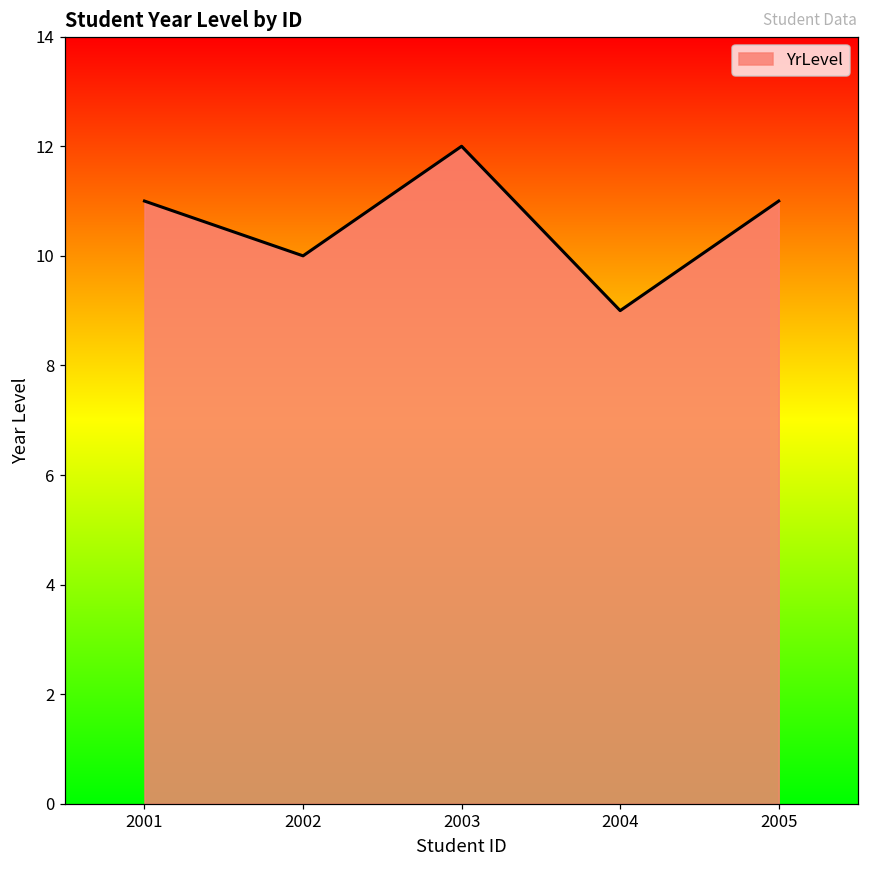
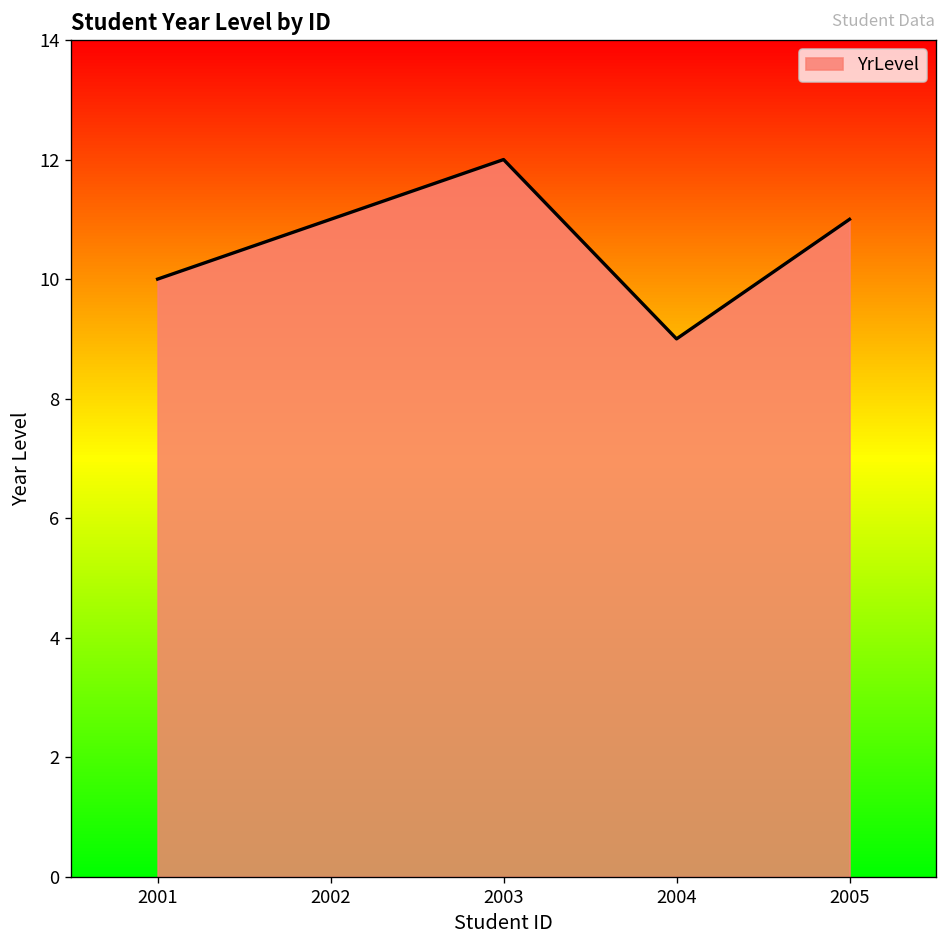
  {
-   "2001": 11,
-   "2002": 10,
+   "2001": 10,
+   "2002": 11,
    "2003": 12,
    "2004": 9,
    "2005": 11
  }
